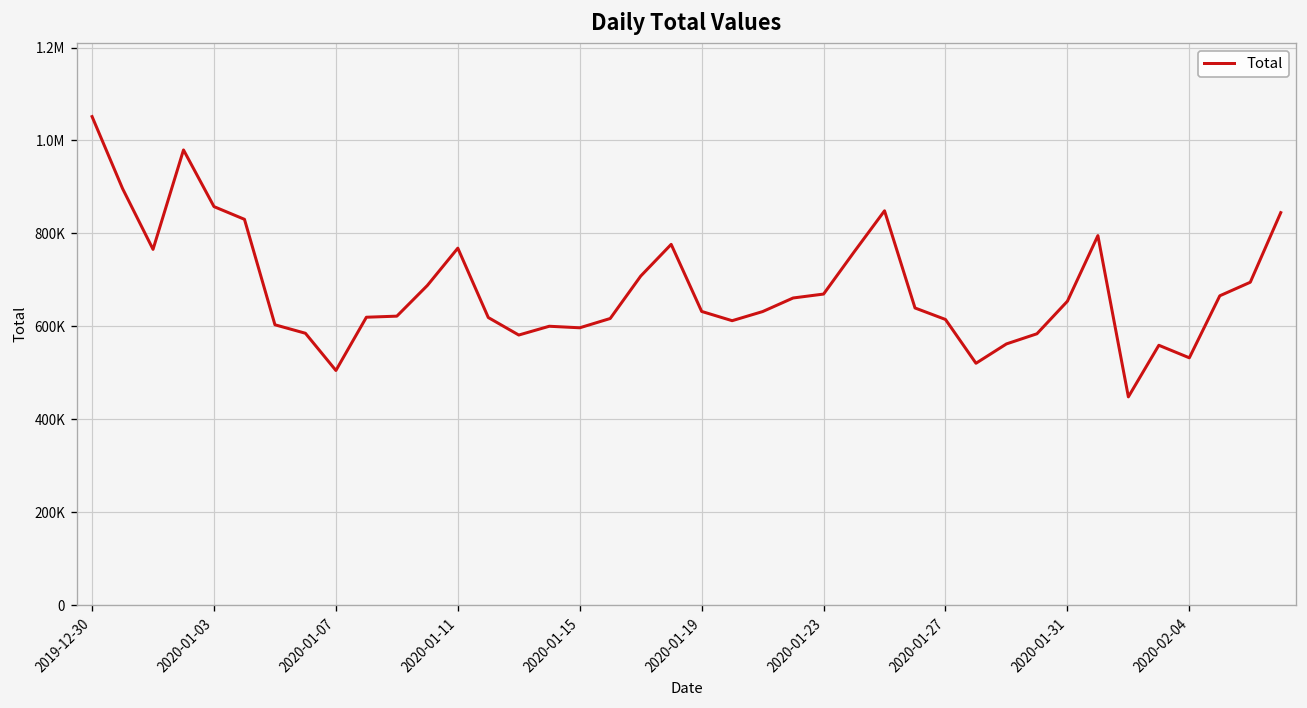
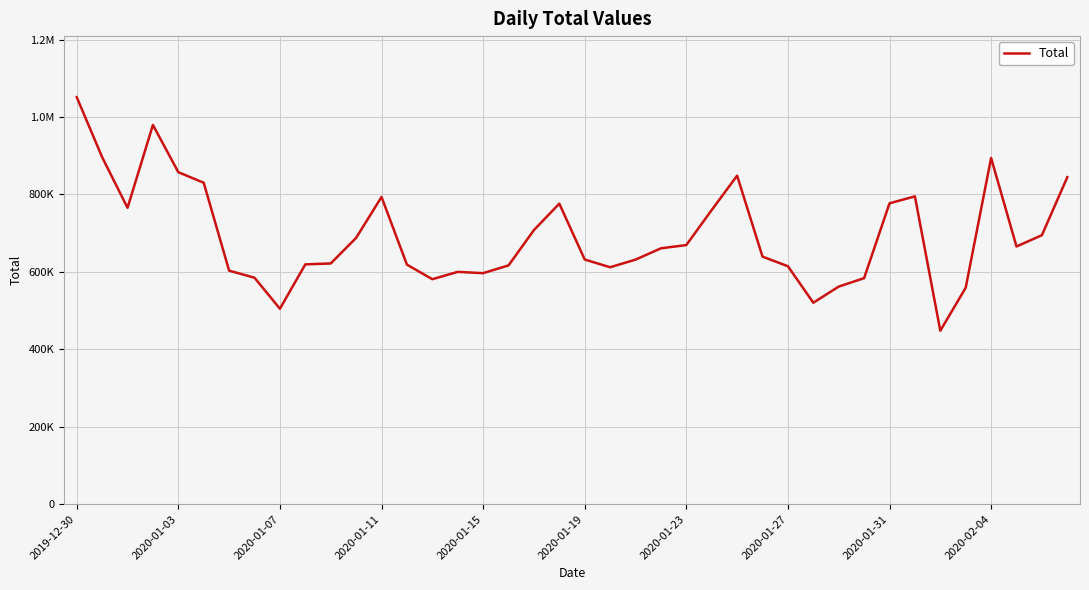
  {
    "2019-12-30": 1050000,
    "2020-01-03": 860000,
    "2020-01-07": 500000,
-   "2020-01-11": 770000,
+   "2020-01-11": 790000,
    "2020-01-15": 600000,
    "2020-01-19": 630000,
    "2020-01-23": 670000,
    "2020-01-27": 610000,
-   "2020-01-31": 650000,
-   "2020-02-04": 530000
+   "2020-01-31": 780000,
+   "2020-02-04": 890000
  }
